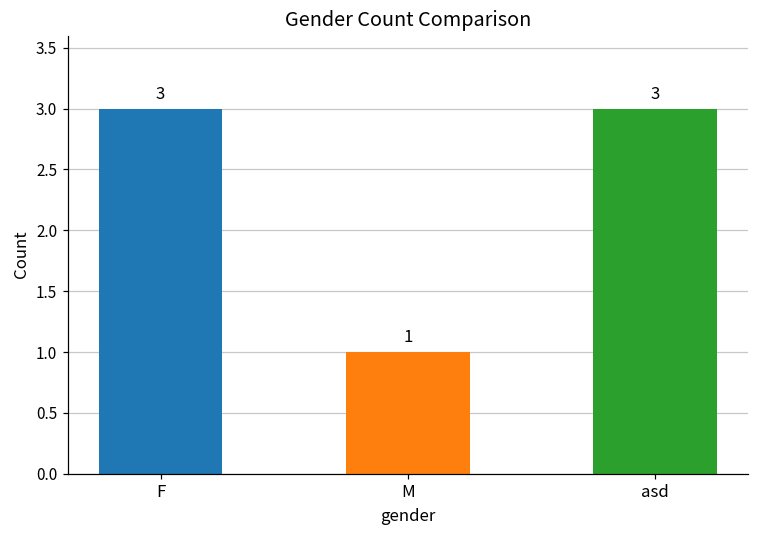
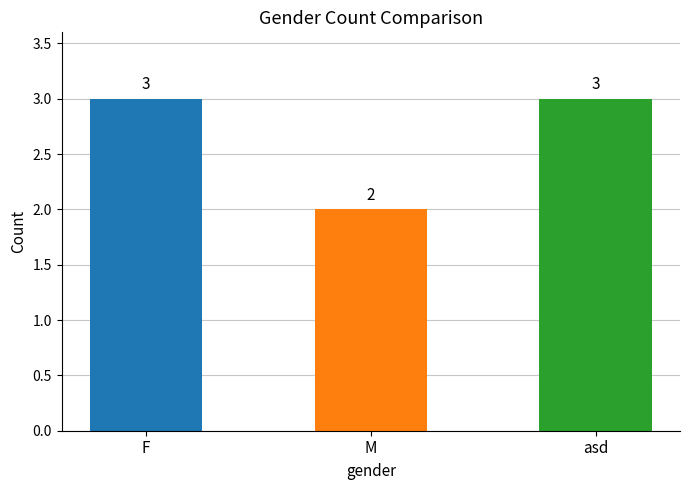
  {
    "F": 3,
-   "M": 1,
+   "M": 2,
    "asd": 3
  }
